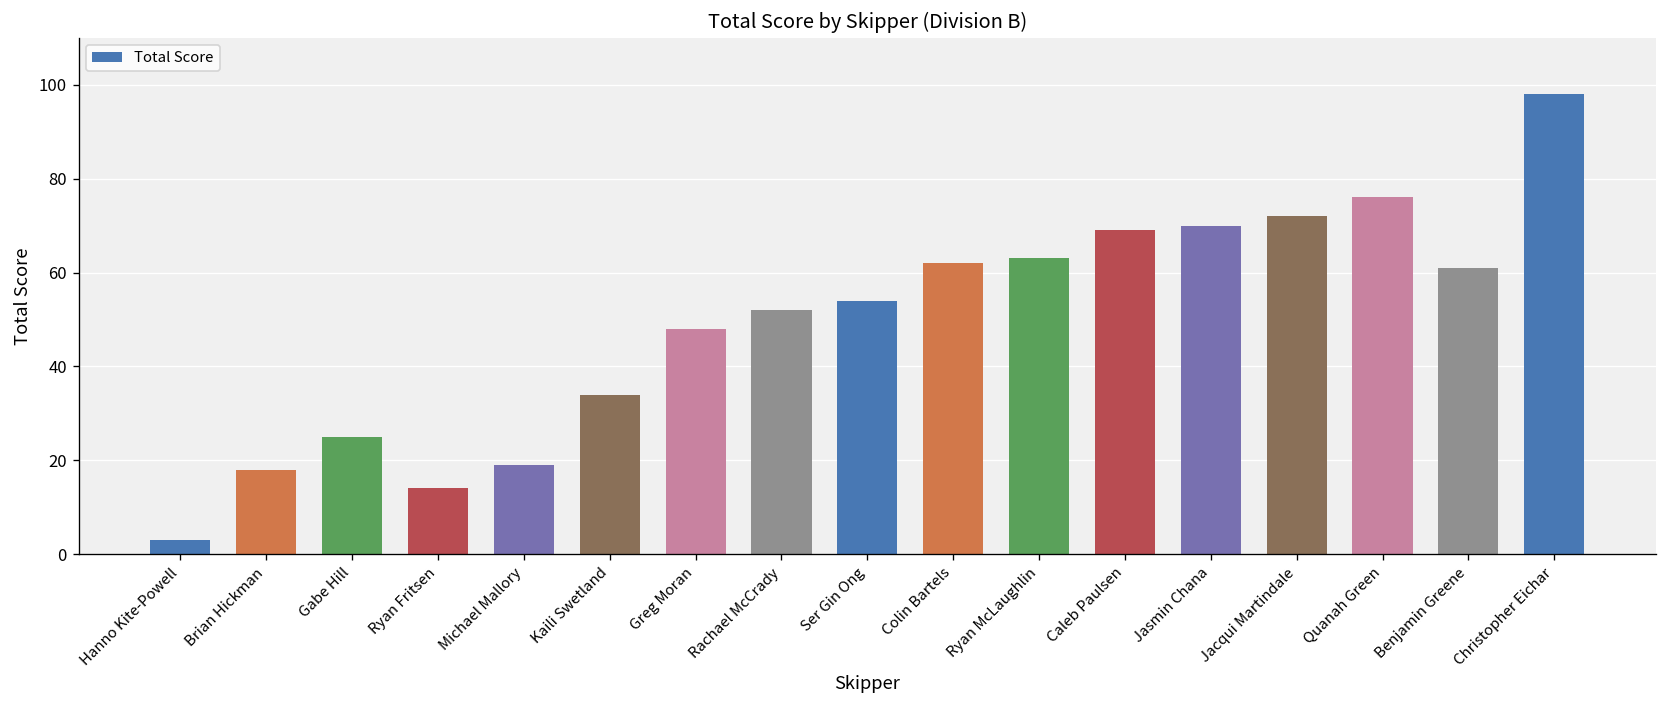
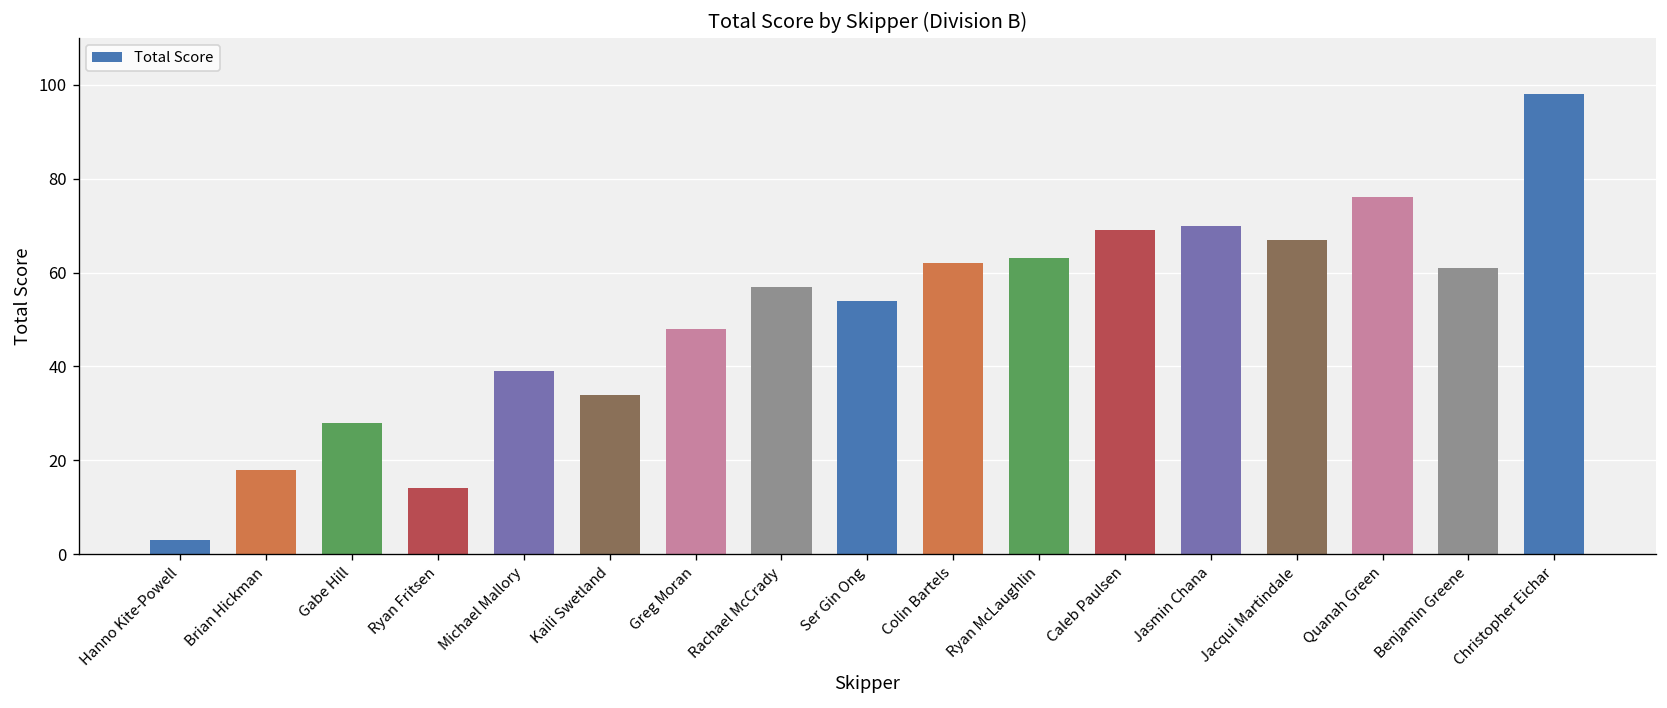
  {
    "Hanno Kite-Powell": 3,
    "Brian Hickman": 18,
-   "Gabe Hill": 25,
+   "Gabe Hill": 28,
    "Ryan Fritsen": 14,
-   "Michael Mallory": 19,
+   "Michael Mallory": 39,
    "Kaili Swetland": 34,
    "Greg Moran": 48,
-   "Rachael McCrady": 52,
+   "Rachael McCrady": 57,
    "Ser Gin Ong": 54,
    "Colin Bartels": 62,
    "Ryan McLaughlin": 63,
    "Caleb Paulsen": 69,
    "Jasmin Chana": 70,
-   "Jacqui Martindale": 72,
+   "Jacqui Martindale": 67,
    "Quanah Green": 76,
    "Benjamin Greene": 61,
    "Christopher Eichar": 98
  }
